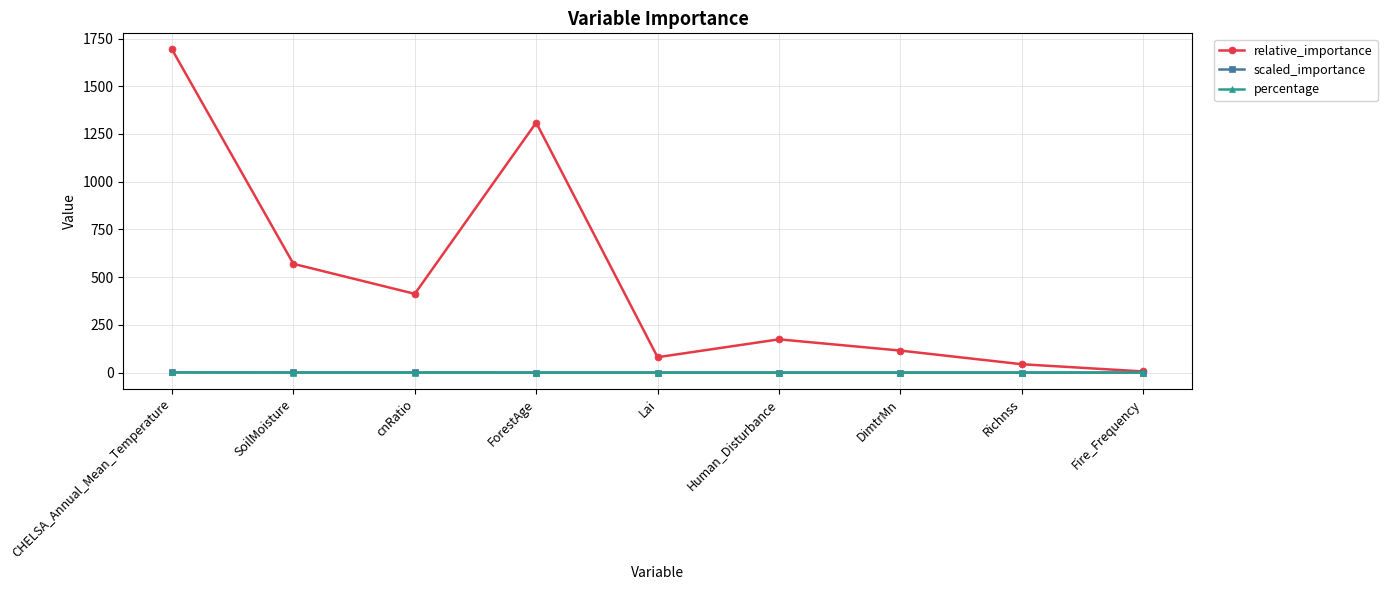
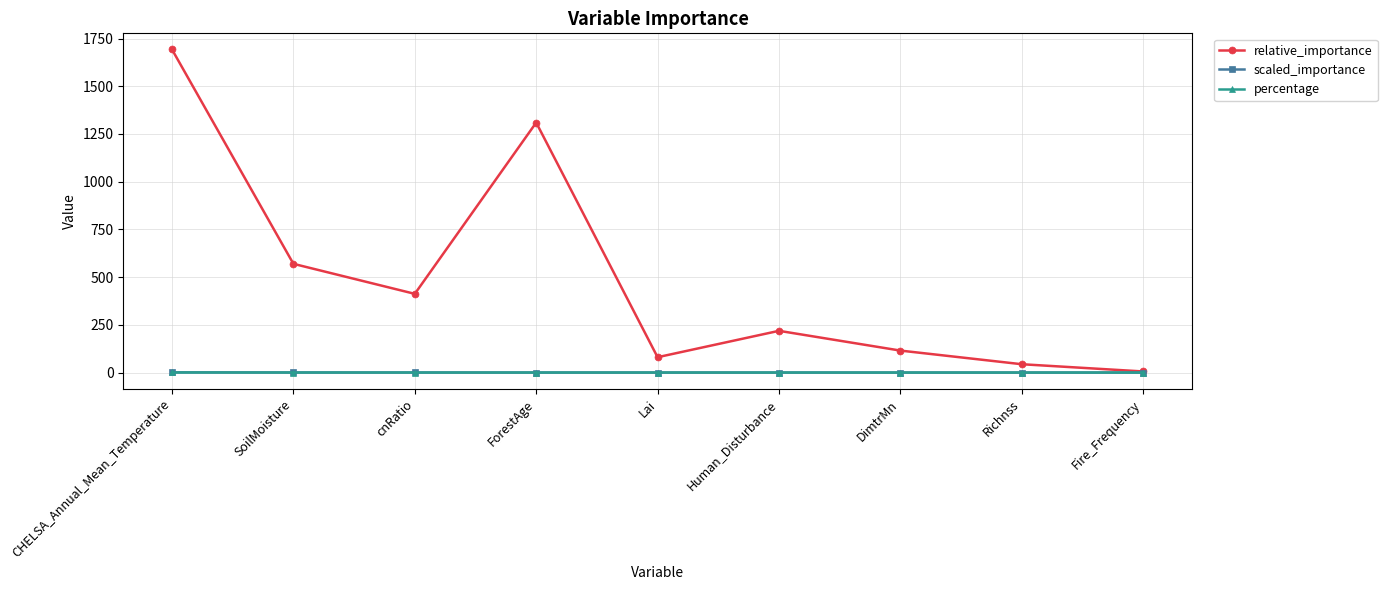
  {
    "relative_importance": {
      "CHELSA_Annual_Mean_Temperature": 1690,
      "SoilMoisture": 570,
      "cnRatio": 410,
      "ForestAge": 1310,
      "Lai": 80,
-     "Human_Disturbance": 170,
+     "Human_Disturbance": 220,
      "DimtrMn": 120,
      "Richnss": 40
    }
  }
